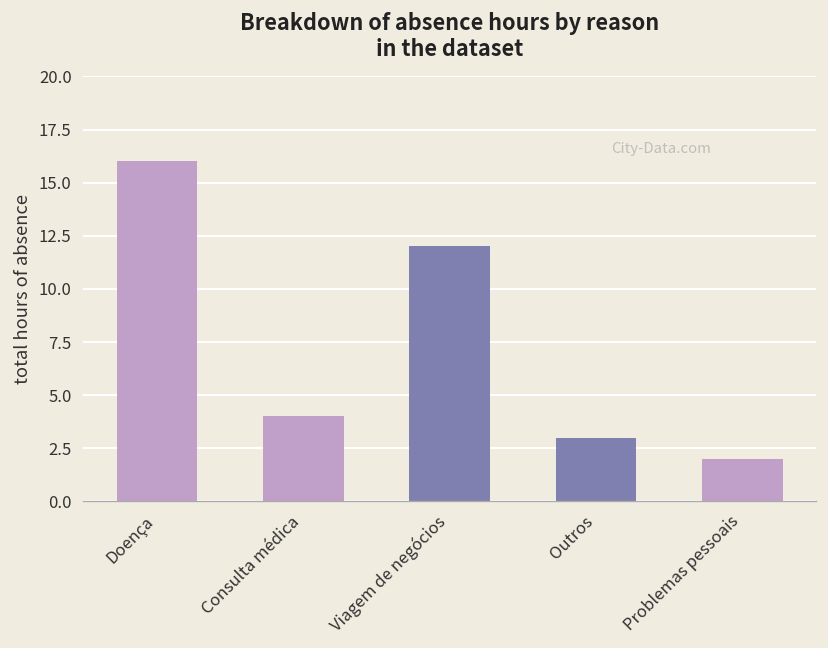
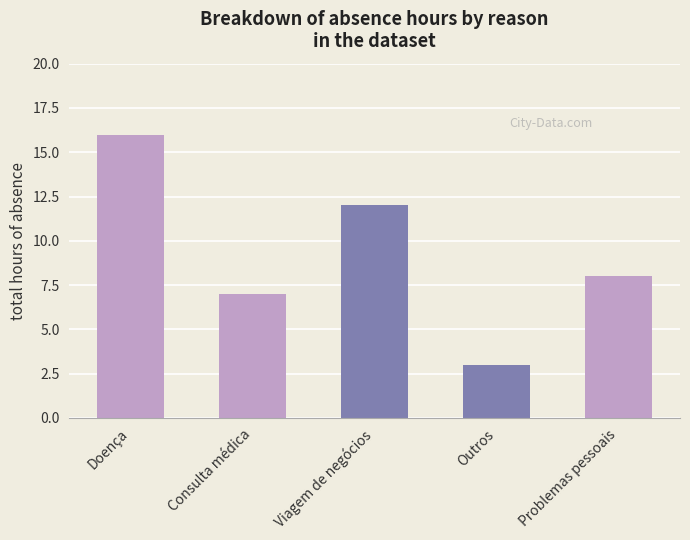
  {
    "Doença": 16,
-   "Consulta médica": 4,
+   "Consulta médica": 7,
    "Viagem de negócios": 12,
    "Outros": 3,
-   "Problemas pessoais": 2
+   "Problemas pessoais": 8
  }
